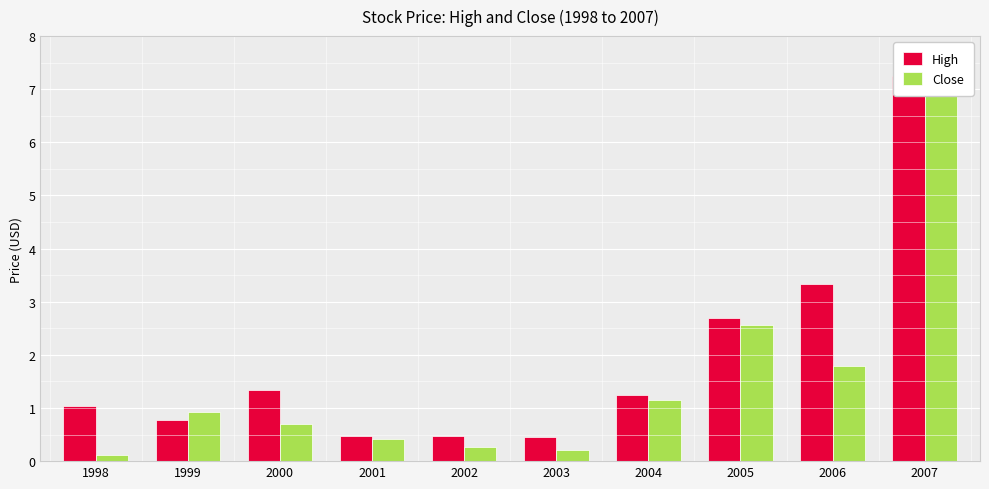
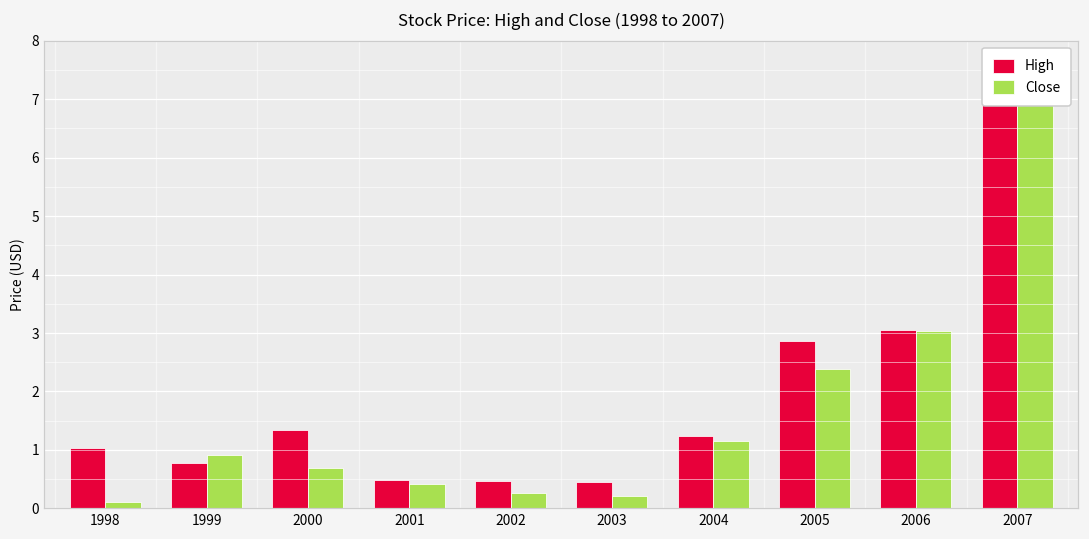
  {
    "High": {
      "1998": 1.0,
      "1999": 0.8,
      "2000": 1.3,
      "2001": 0.5,
      "2002": 0.5,
      "2003": 0.5,
      "2004": 1.2,
-     "2005": 2.7,
-     "2006": 3.3
+     "2005": 2.9,
+     "2006": 3.1
    },
    "Close": {
      "1998": 0.1,
      "1999": 0.9,
      "2000": 0.7,
      "2001": 0.4,
      "2002": 0.3,
      "2003": 0.2,
      "2004": 1.2,
-     "2005": 2.6,
-     "2006": 1.8
+     "2005": 2.4,
+     "2006": 3.0
    }
  }
